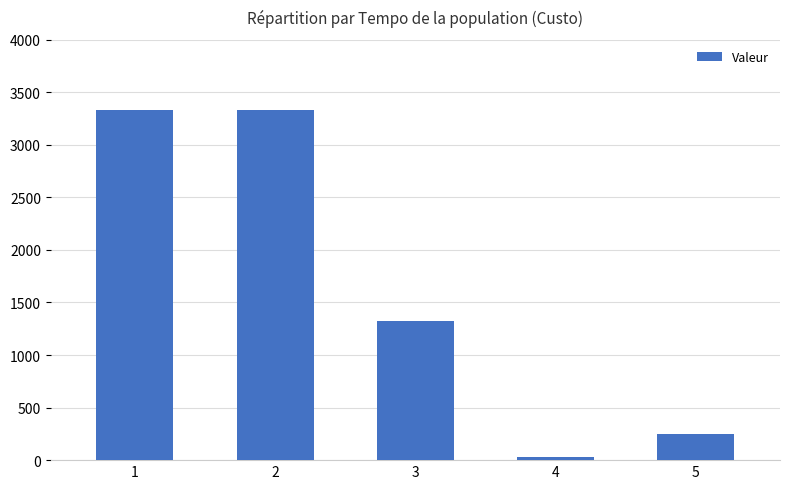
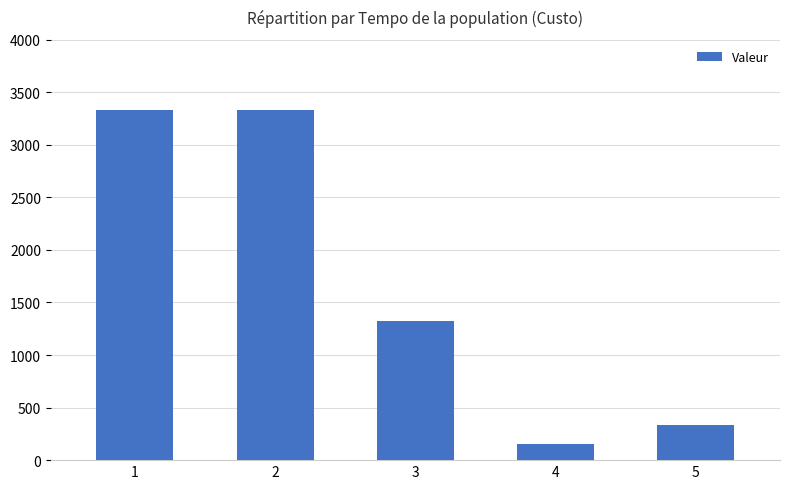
  {
    "1": 3330,
    "2": 3330,
    "3": 1320,
-   "4": 30,
-   "5": 250
+   "4": 150,
+   "5": 330
  }
